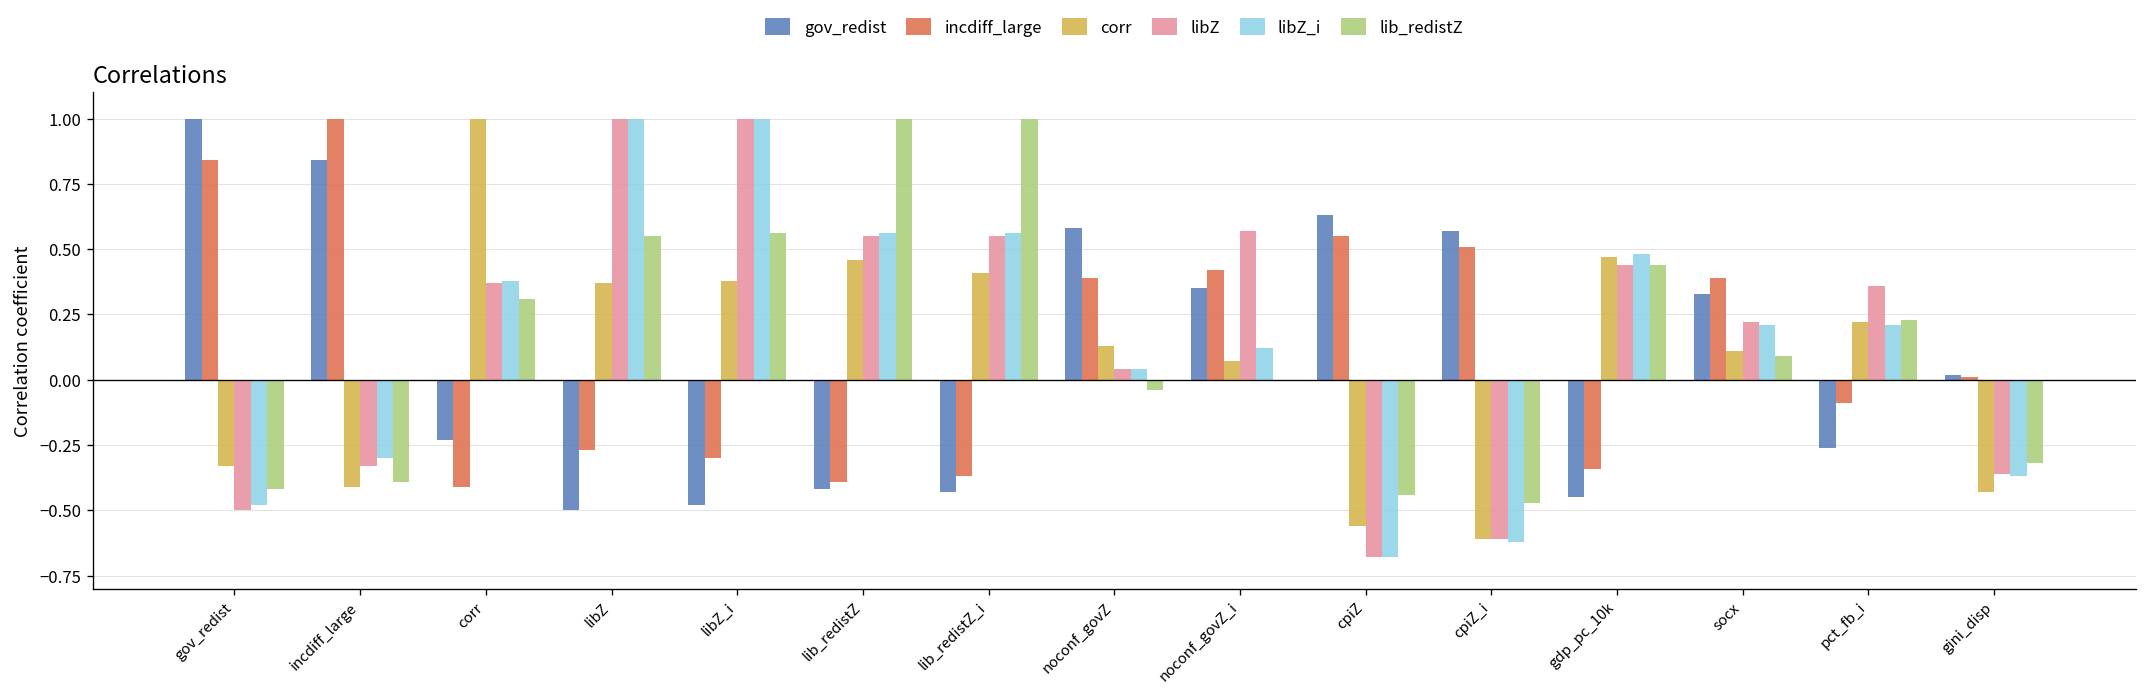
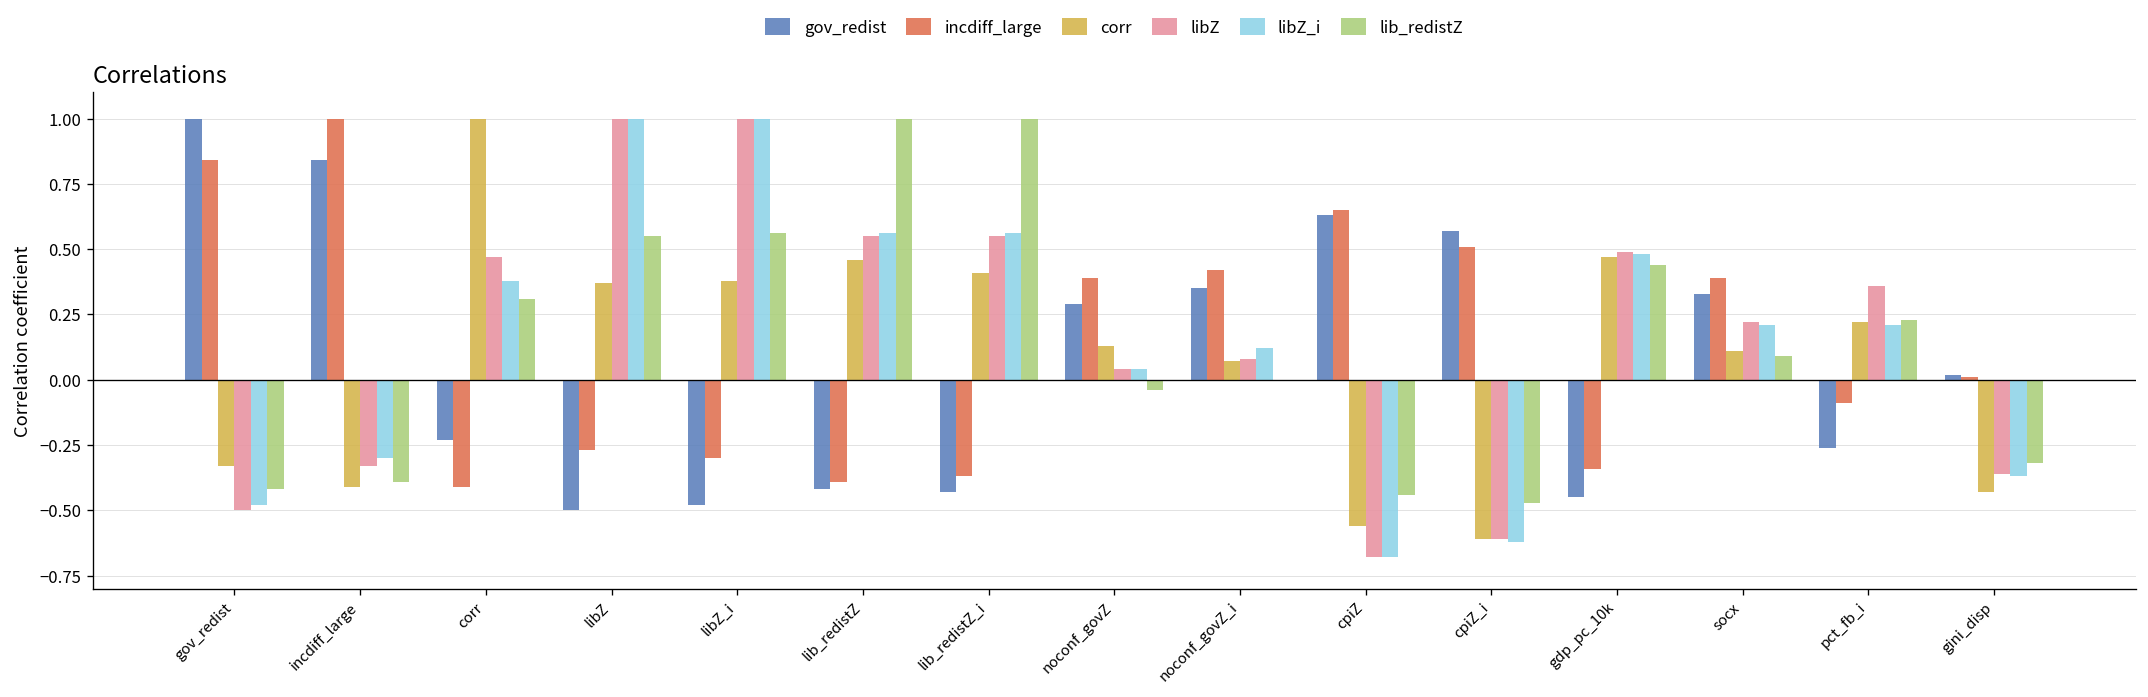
  {
    "gov_redist": {
      "gov_redist": 1.00,
      "incdiff_large": 0.84,
      "corr": -0.23,
      "libZ": -0.50,
      "libZ_i": -0.48,
      "lib_redistZ": -0.42,
      "lib_redistZ_i": -0.43,
-     "noconf_govZ": 0.58,
+     "noconf_govZ": 0.29,
      "noconf_govZ_i": 0.35,
      "cpiZ": 0.63,
      "cpiZ_i": 0.57,
      "gdp_pc_10k": -0.45,
      "socx": 0.33,
      "pct_fb_i": -0.26,
      "gini_disp": 0.02
    },
    "incdiff_large": {
      "gov_redist": 0.84,
      "incdiff_large": 1.00,
      "corr": -0.41,
      "libZ": -0.27,
      "libZ_i": -0.30,
      "lib_redistZ": -0.39,
      "lib_redistZ_i": -0.37,
      "noconf_govZ": 0.39,
      "noconf_govZ_i": 0.42,
-     "cpiZ": 0.55,
+     "cpiZ": 0.65,
      "cpiZ_i": 0.51,
      "gdp_pc_10k": -0.34,
      "socx": 0.39,
      "pct_fb_i": -0.09
    },
    "corr": {
      "gov_redist": -0.33,
      "incdiff_large": -0.41,
      "corr": 1.00,
      "libZ": 0.37,
      "libZ_i": 0.38,
      "lib_redistZ": 0.46,
      "lib_redistZ_i": 0.41,
      "noconf_govZ": 0.13,
      "noconf_govZ_i": 0.07,
      "cpiZ": -0.56,
      "cpiZ_i": -0.61,
      "gdp_pc_10k": 0.47,
      "socx": 0.11,
      "pct_fb_i": 0.22,
      "gini_disp": -0.43
    },
    "libZ": {
      "gov_redist": -0.50,
      "incdiff_large": -0.33,
-     "corr": 0.37,
+     "corr": 0.47,
      "libZ": 1.00,
      "libZ_i": 1.00,
      "lib_redistZ": 0.55,
      "lib_redistZ_i": 0.55,
      "noconf_govZ": 0.04,
-     "noconf_govZ_i": 0.57,
+     "noconf_govZ_i": 0.08,
      "cpiZ": -0.68,
      "cpiZ_i": -0.61,
-     "gdp_pc_10k": 0.44,
+     "gdp_pc_10k": 0.49,
      "socx": 0.22,
      "pct_fb_i": 0.36,
      "gini_disp": -0.36
    },
    "libZ_i": {
      "gov_redist": -0.48,
      "incdiff_large": -0.30,
      "corr": 0.38,
      "libZ": 1.00,
      "libZ_i": 1.00,
      "lib_redistZ": 0.56,
      "lib_redistZ_i": 0.56,
      "noconf_govZ": 0.04,
      "noconf_govZ_i": 0.12,
      "cpiZ": -0.68,
      "cpiZ_i": -0.62,
      "gdp_pc_10k": 0.48,
      "socx": 0.21,
      "pct_fb_i": 0.21,
      "gini_disp": -0.37
    },
    "lib_redistZ": {
      "gov_redist": -0.42,
      "incdiff_large": -0.39,
      "corr": 0.31,
      "libZ": 0.55,
      "libZ_i": 0.56,
      "lib_redistZ": 1.00,
      "lib_redistZ_i": 1.00,
      "noconf_govZ": -0.04,
      "noconf_govZ_i": 0.00,
      "cpiZ": -0.44,
      "cpiZ_i": -0.47,
      "gdp_pc_10k": 0.44,
      "socx": 0.09,
      "pct_fb_i": 0.23,
      "gini_disp": -0.32
    }
  }
